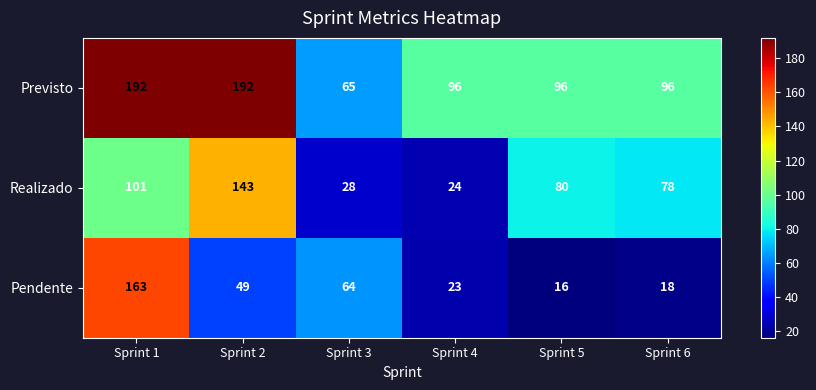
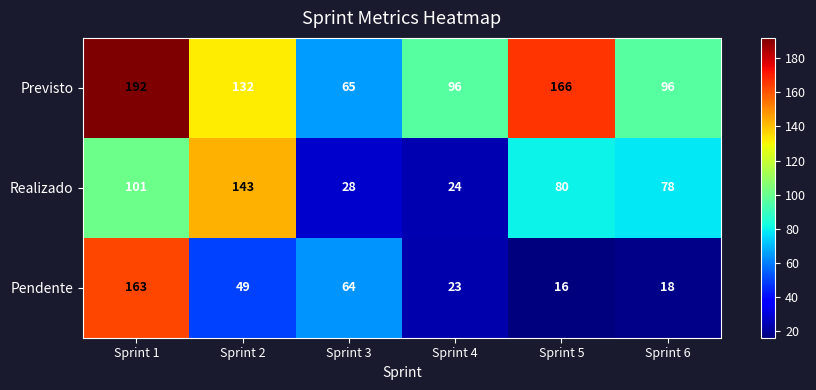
  {
    "Previsto": {
      "Sprint 1": 192,
-     "Sprint 2": 192,
+     "Sprint 2": 132,
      "Sprint 3": 65,
      "Sprint 4": 96,
-     "Sprint 5": 96,
+     "Sprint 5": 166,
      "Sprint 6": 96
    },
    "Realizado": {
      "Sprint 1": 101,
      "Sprint 2": 143,
      "Sprint 3": 28,
      "Sprint 4": 24,
      "Sprint 5": 80,
      "Sprint 6": 78
    },
    "Pendente": {
      "Sprint 1": 163,
      "Sprint 2": 49,
      "Sprint 3": 64,
      "Sprint 4": 23,
      "Sprint 5": 16,
      "Sprint 6": 18
    }
  }
